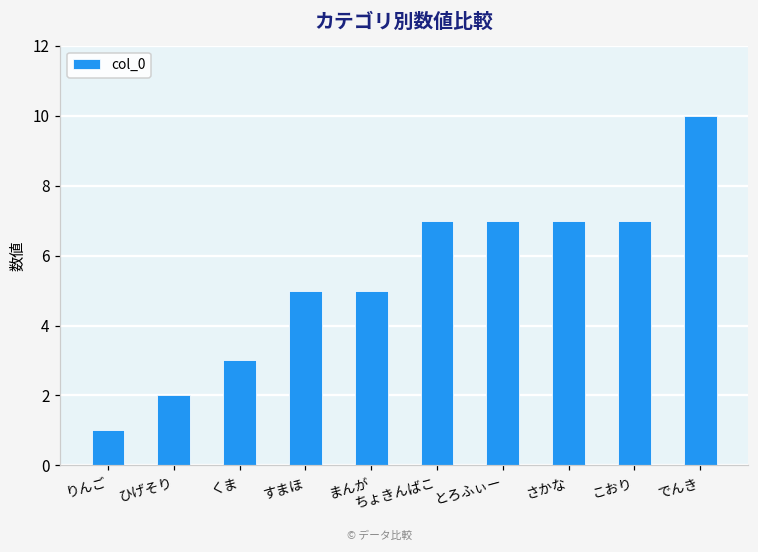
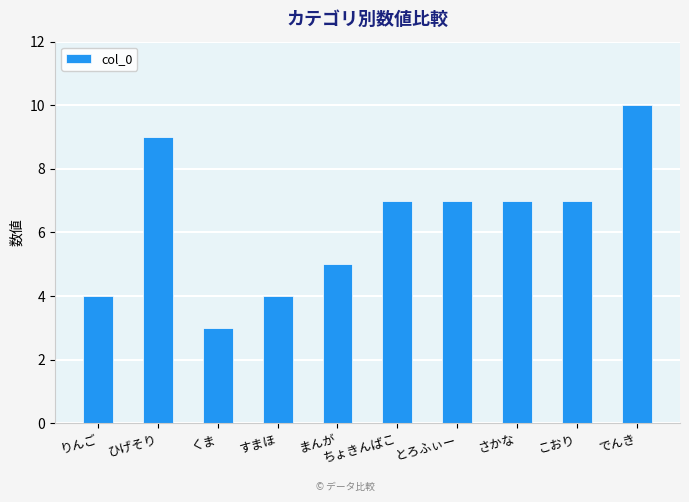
  {
-   "りんご": 1,
-   "ひげそり": 2,
+   "りんご": 4,
+   "ひげそり": 9,
    "くま": 3,
-   "すまほ": 5,
+   "すまほ": 4,
    "まんが": 5,
    "ちょきんばこ": 7,
    "とろふぃー": 7,
    "さかな": 7,
    "こおり": 7,
    "でんき": 10
  }
